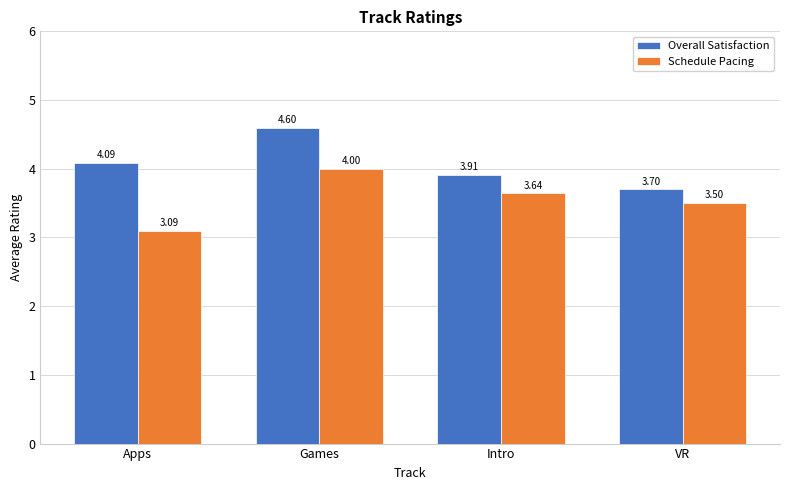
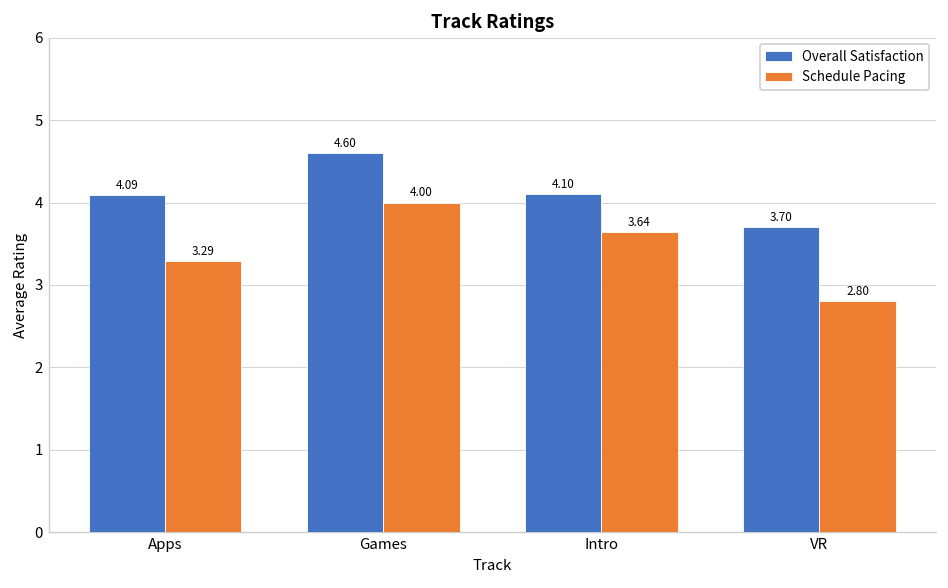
  {
    "Overall Satisfaction": {
      "Apps": 4.09,
      "Games": 4.60,
-     "Intro": 3.91,
+     "Intro": 4.10,
      "VR": 3.70
    },
    "Schedule Pacing": {
-     "Apps": 3.09,
+     "Apps": 3.29,
      "Games": 4.00,
      "Intro": 3.64,
-     "VR": 3.50
+     "VR": 2.80
    }
  }
